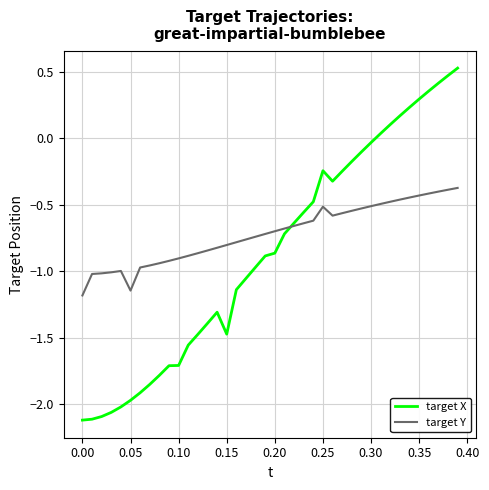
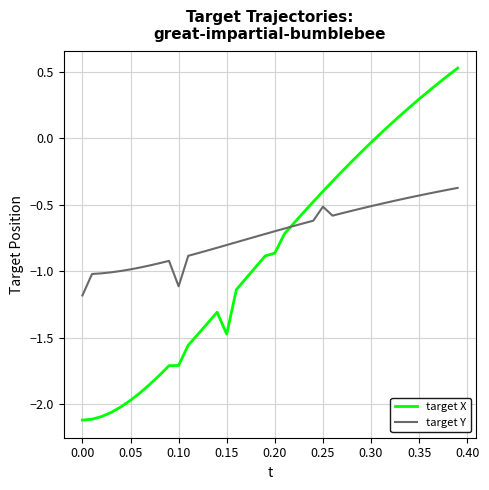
  {
    "target X": {
      "0.00": -2.12,
      "0.05": -1.97,
      "0.10": -1.71,
      "0.15": -1.47,
      "0.20": -0.86,
-     "0.25": -0.25,
+     "0.25": -0.40,
      "0.30": -0.03,
      "0.35": 0.29
    },
    "target Y": {
      "0.00": -1.18,
-     "0.05": -1.15,
-     "0.10": -0.90,
+     "0.05": -0.99,
+     "0.10": -1.11,
      "0.15": -0.80,
      "0.20": -0.70,
      "0.25": -0.52,
      "0.30": -0.51,
      "0.35": -0.43
    }
  }
